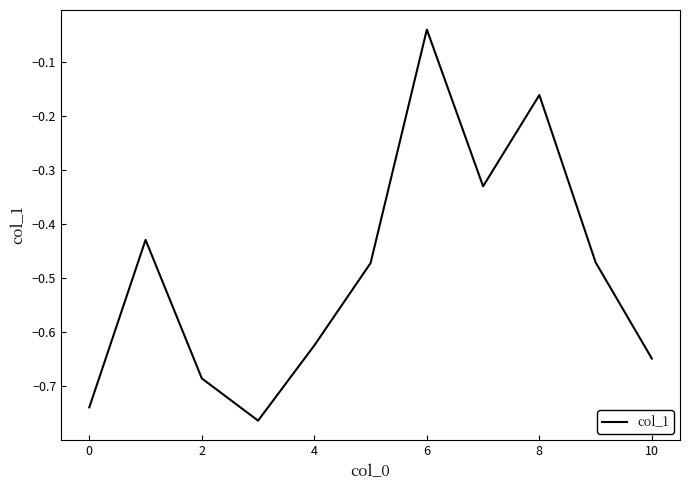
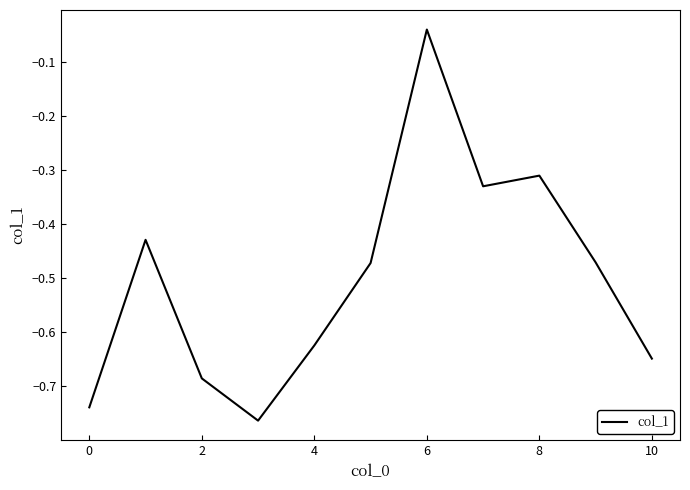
  {
    "0": -0.74,
    "2": -0.69,
    "4": -0.62,
    "6": -0.04,
-   "8": -0.16,
+   "8": -0.31,
    "10": -0.65
  }
